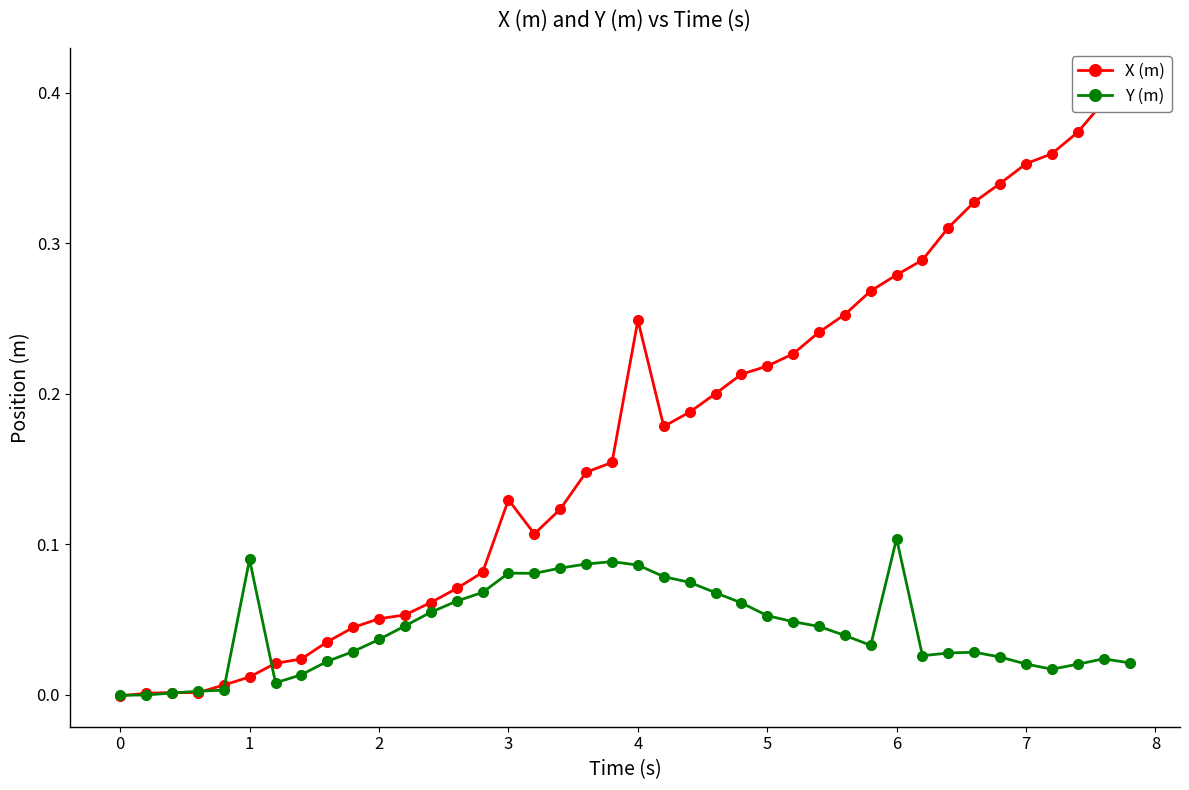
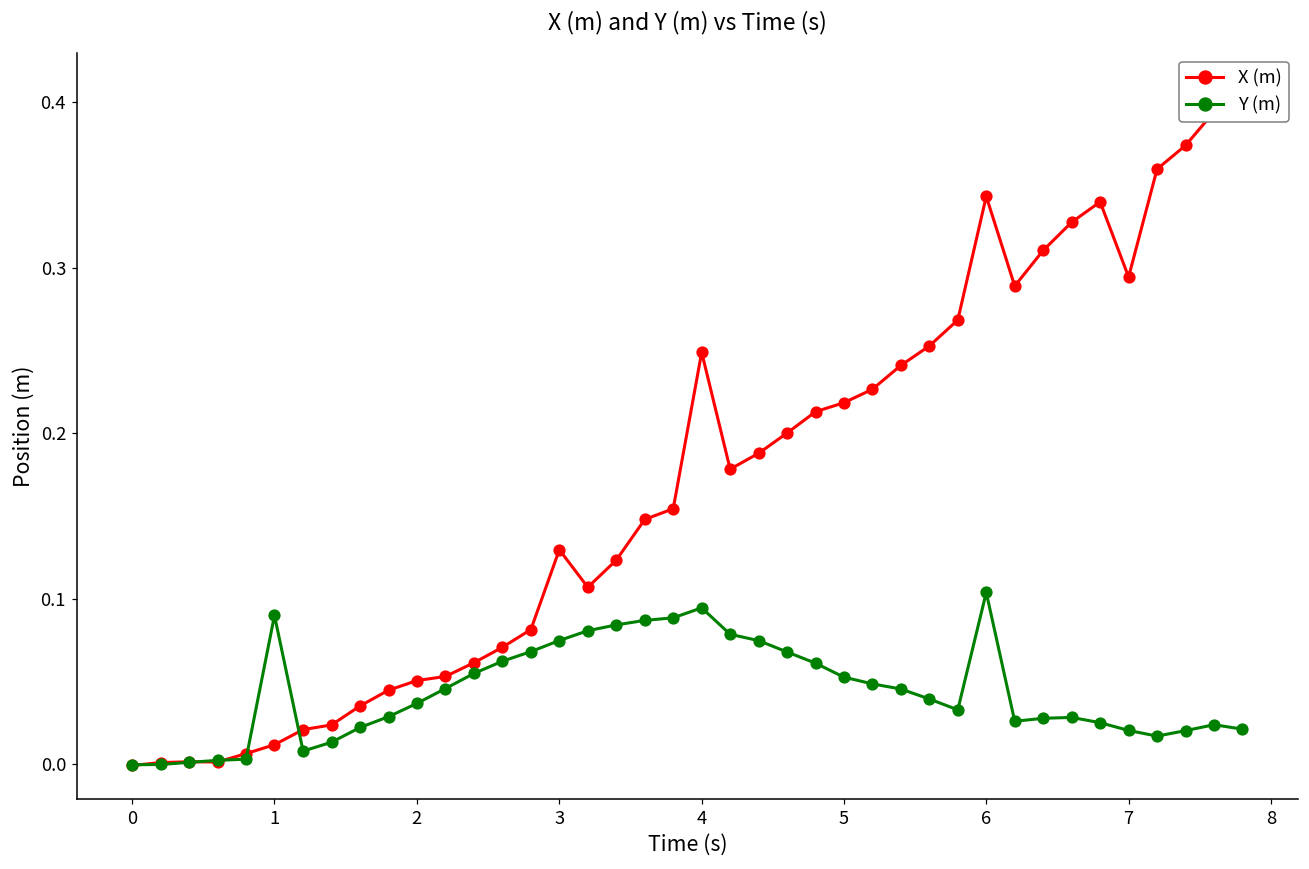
  {
    "X (m)": {
      "1": 0.012,
      "2": 0.051,
      "3": 0.130,
      "4": 0.249,
      "5": 0.218,
-     "6": 0.279,
-     "7": 0.353
+     "6": 0.343,
+     "7": 0.294
    },
    "Y (m)": {
      "1": 0.090,
      "2": 0.037,
-     "3": 0.081,
-     "4": 0.086,
+     "3": 0.075,
+     "4": 0.095,
      "5": 0.053,
      "6": 0.104,
      "7": 0.021
    }
  }
